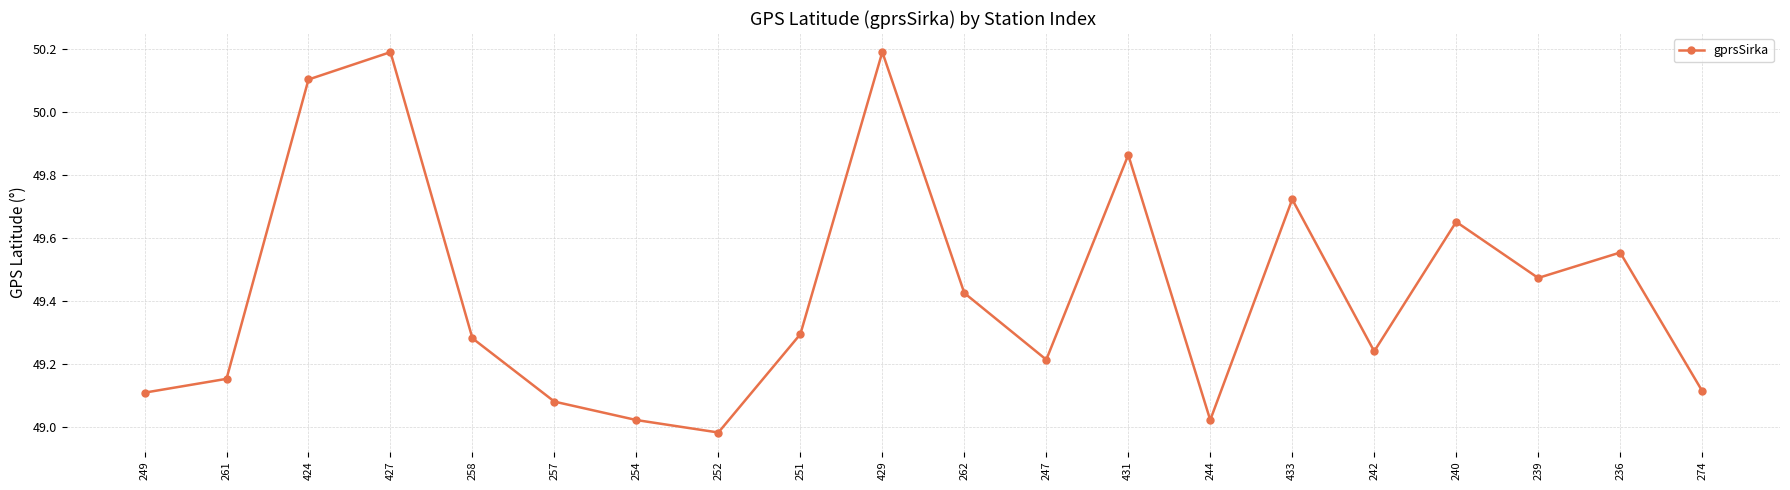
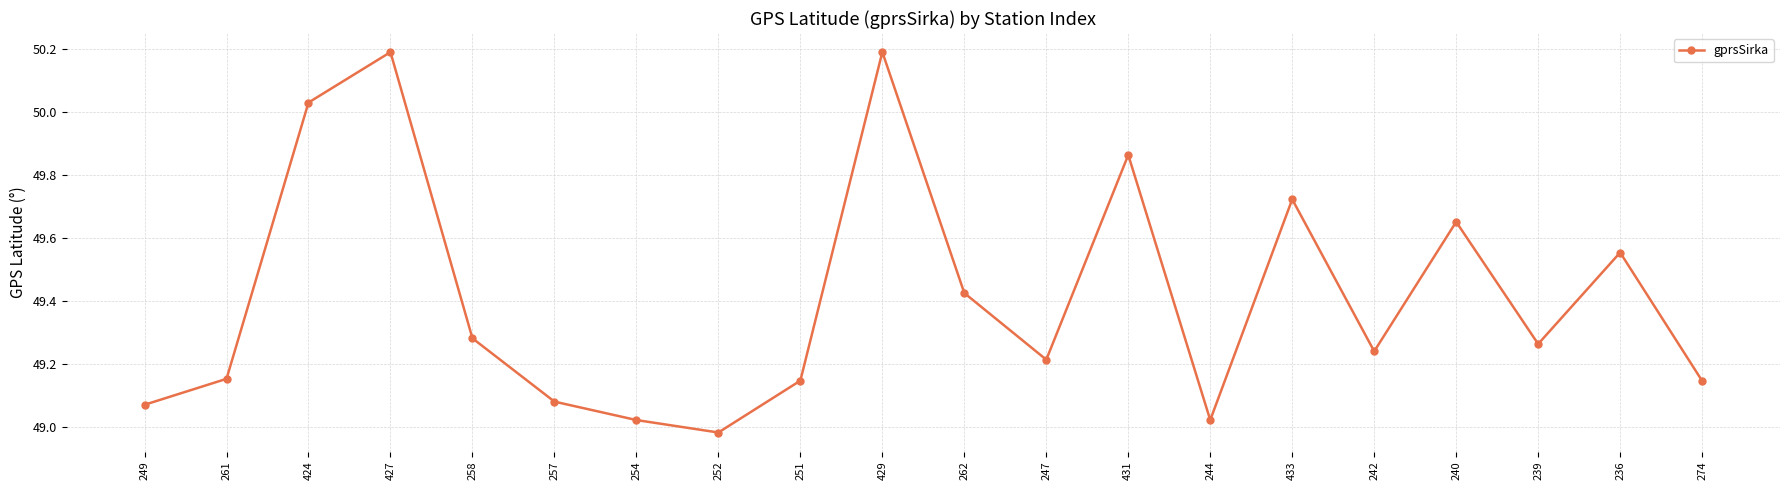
  {
-   "249": 49.11,
+   "249": 49.07,
    "261": 49.15,
-   "424": 50.10,
+   "424": 50.03,
    "427": 50.19,
    "258": 49.28,
    "257": 49.08,
    "254": 49.02,
    "252": 48.98,
-   "251": 49.29,
+   "251": 49.15,
    "429": 50.19,
    "262": 49.43,
    "247": 49.21,
    "431": 49.86,
    "244": 49.02,
    "433": 49.72,
    "242": 49.24,
    "240": 49.65,
-   "239": 49.47,
+   "239": 49.26,
    "236": 49.55,
-   "274": 49.12
+   "274": 49.15
  }
